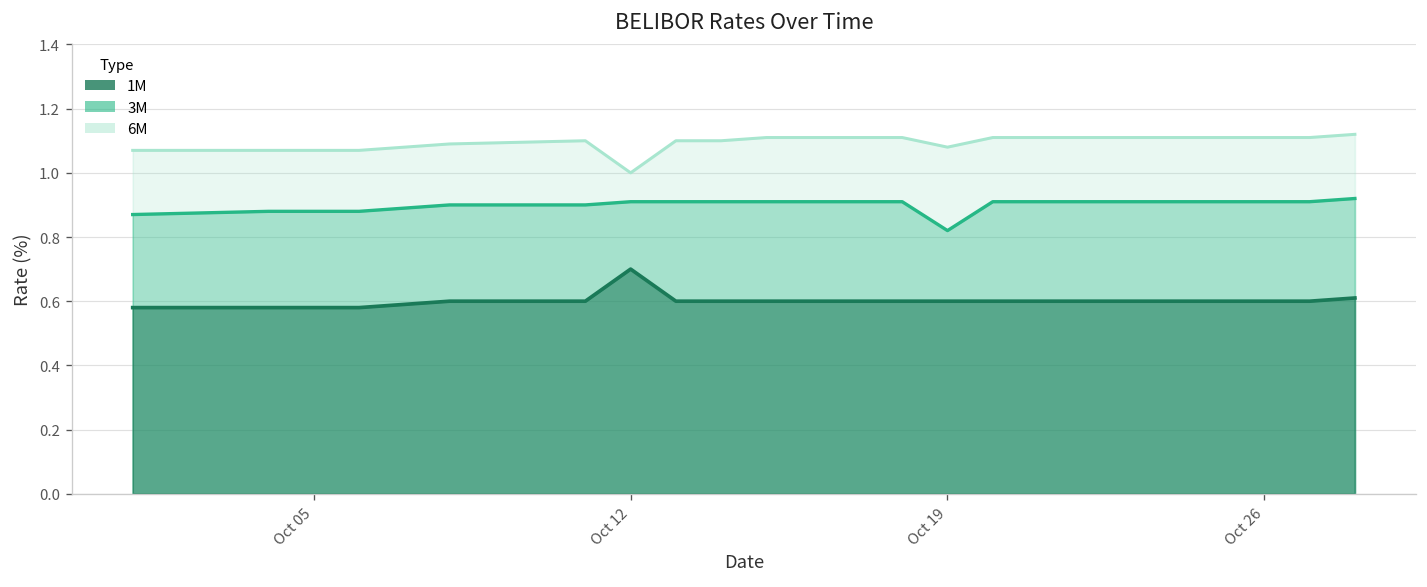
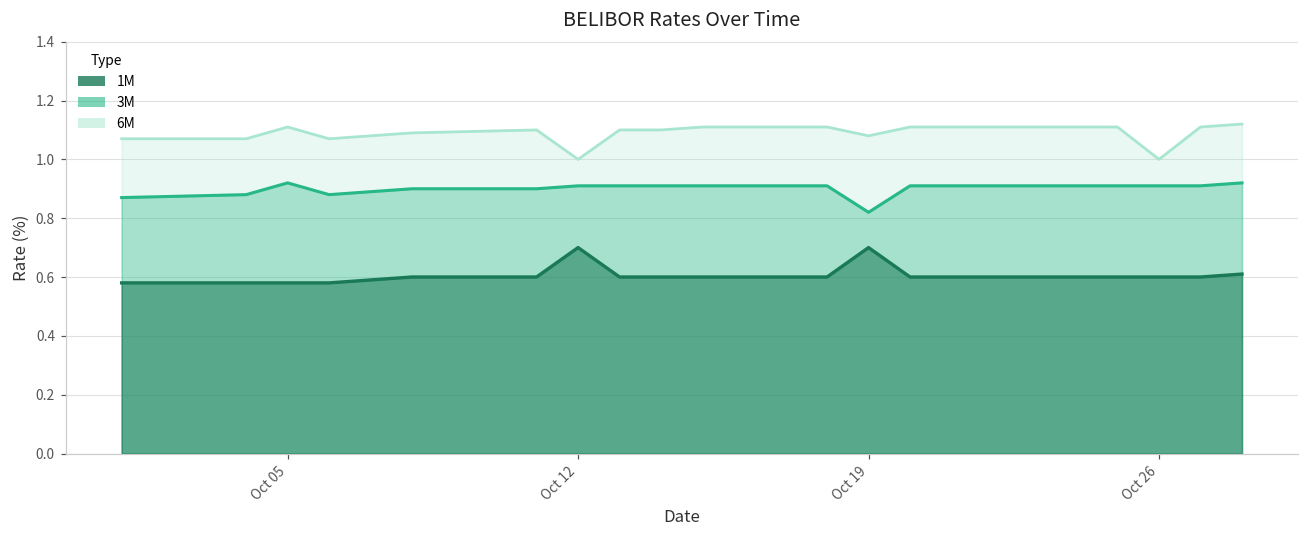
  {
    "6M": {
-     "Oct 05": 1.07,
+     "Oct 05": 1.11,
      "Oct 12": 1.00,
      "Oct 19": 1.08,
-     "Oct 26": 1.11
+     "Oct 26": 1.00
    },
    "3M": {
-     "Oct 05": 0.88,
+     "Oct 05": 0.92,
      "Oct 12": 0.91,
      "Oct 19": 0.82,
      "Oct 26": 0.91
    },
    "1M": {
      "Oct 05": 0.58,
      "Oct 12": 0.7,
-     "Oct 19": 0.6,
+     "Oct 19": 0.7,
      "Oct 26": 0.6
    }
  }
